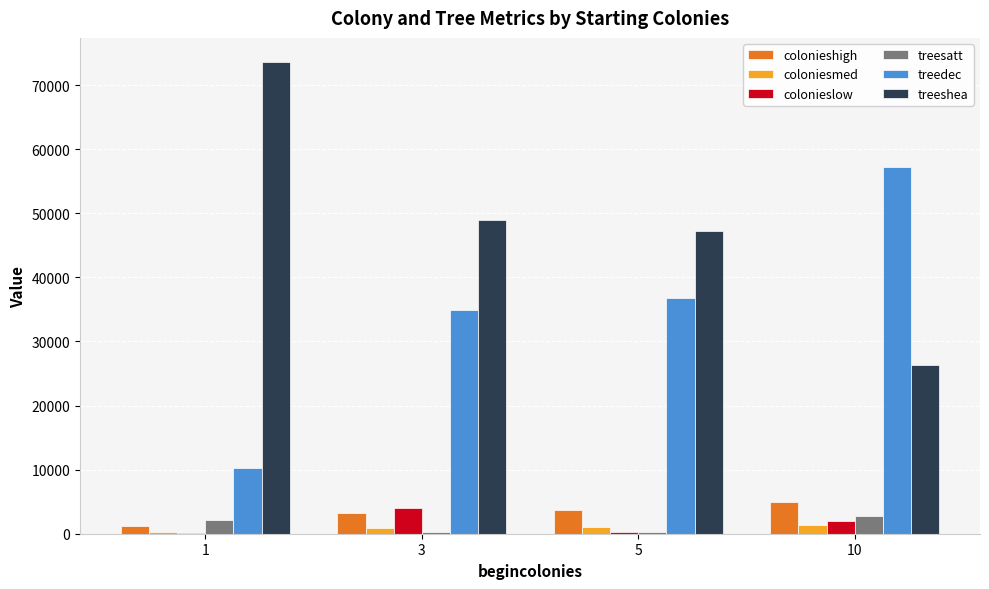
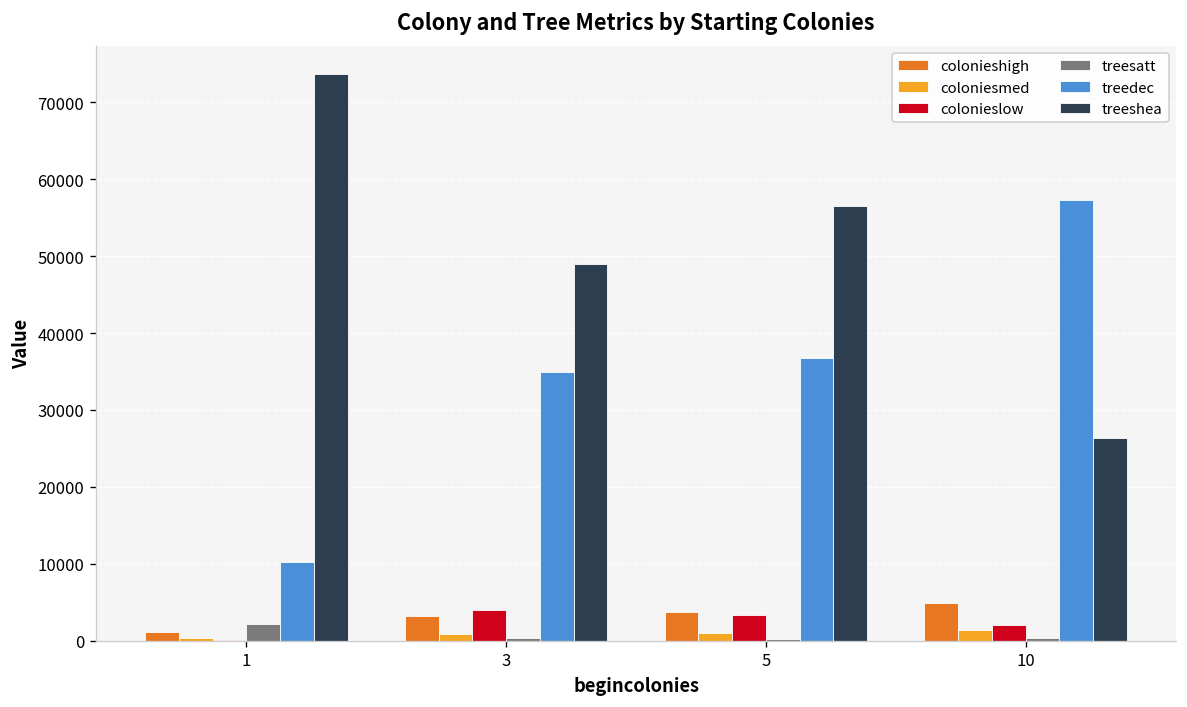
  {
    "colonieslow": {
      "3": 4000,
-     "5": 0,
+     "5": 3000,
      "10": 2000
    },
    "treesatt": {
      "1": 2000,
-     "10": 3000
+     "10": 0
    },
    "treedec": {
      "1": 10000,
      "3": 35000,
      "5": 37000,
      "10": 57000
    },
    "treeshea": {
      "1": 74000,
      "3": 49000,
-     "5": 47000,
+     "5": 56000,
      "10": 26000
    }
  }
